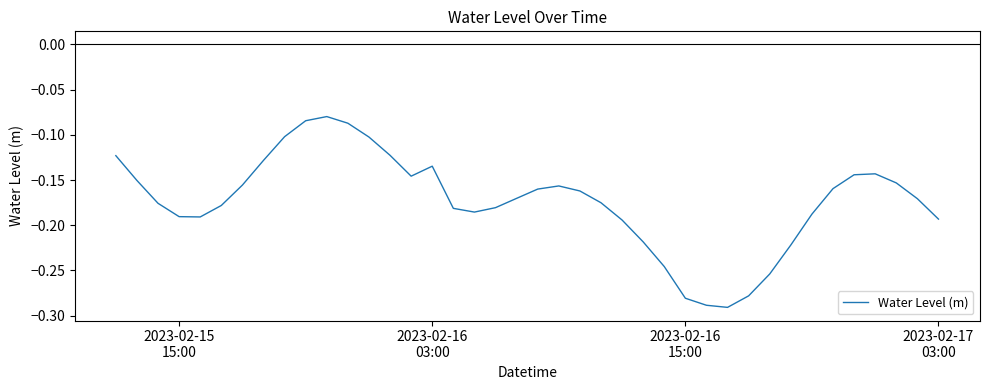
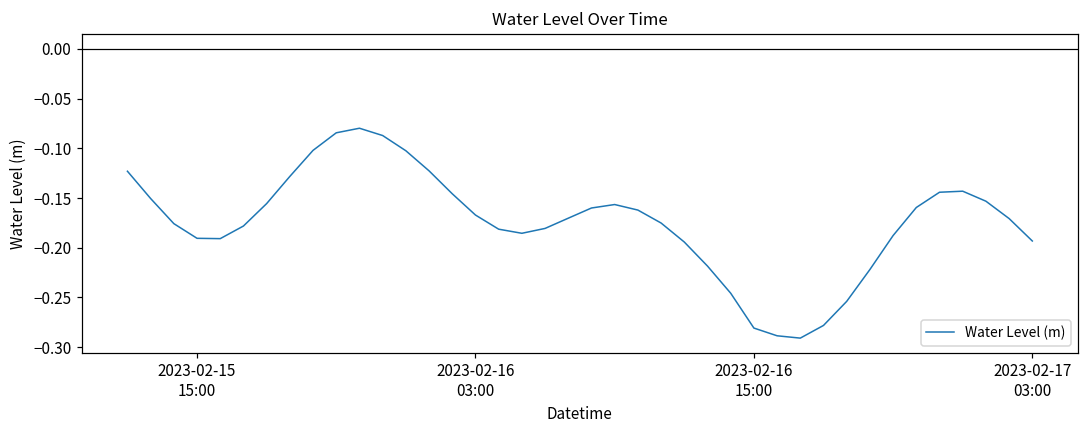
  {
    "2023-02-15 15:00": -0.19,
-   "2023-02-16 03:00": -0.13,
+   "2023-02-16 03:00": -0.17,
    "2023-02-16 15:00": -0.28,
    "2023-02-17 03:00": -0.19
  }
